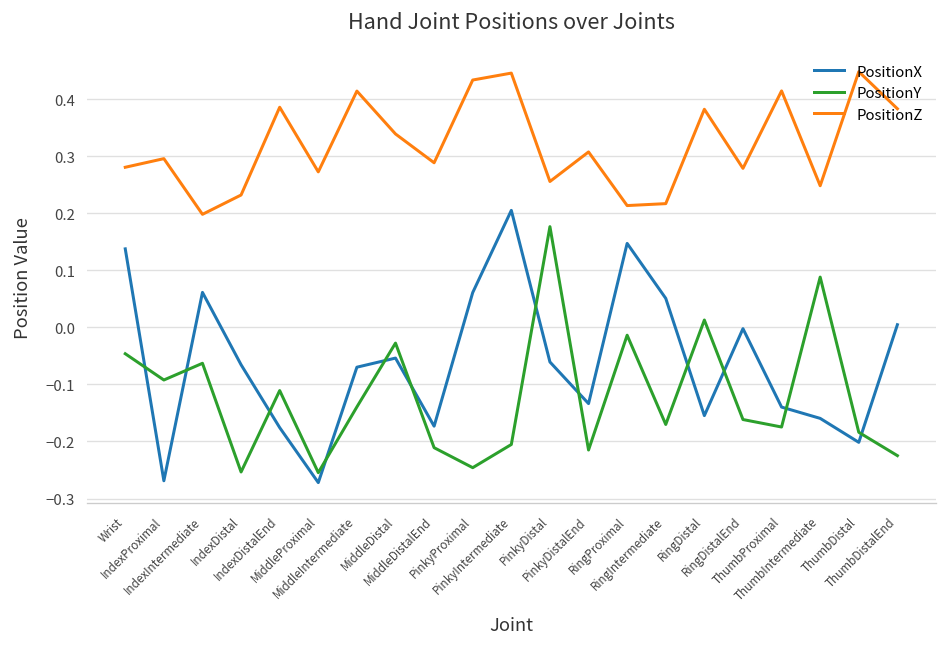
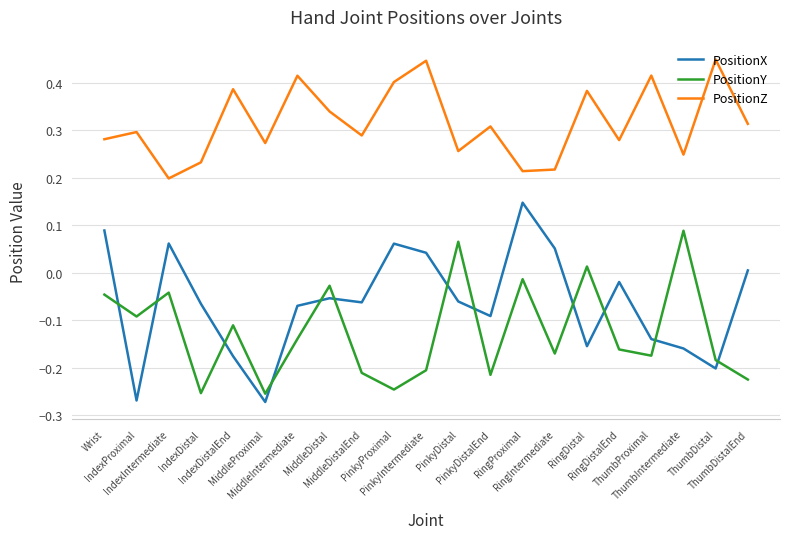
  {
    "PositionX": {
-     "Wrist": 0.14,
+     "Wrist": 0.09,
      "IndexProximal": -0.27,
      "IndexIntermediate": 0.06,
      "IndexDistal": -0.07,
      "IndexDistalEnd": -0.18,
      "MiddleProximal": -0.27,
      "MiddleIntermediate": -0.07,
      "MiddleDistal": -0.05,
-     "MiddleDistalEnd": -0.17,
+     "MiddleDistalEnd": -0.06,
      "PinkyProximal": 0.06,
-     "PinkyIntermediate": 0.21,
+     "PinkyIntermediate": 0.04,
      "PinkyDistal": -0.06,
-     "PinkyDistalEnd": -0.13,
+     "PinkyDistalEnd": -0.09,
      "RingProximal": 0.15,
      "RingIntermediate": 0.05,
      "RingDistal": -0.15,
-     "RingDistalEnd": 0.00,
+     "RingDistalEnd": -0.02,
      "ThumbProximal": -0.14,
      "ThumbIntermediate": -0.16,
      "ThumbDistal": -0.20,
      "ThumbDistalEnd": 0.00
    },
    "PositionY": {
      "Wrist": -0.05,
      "IndexProximal": -0.09,
-     "IndexIntermediate": -0.06,
+     "IndexIntermediate": -0.04,
      "IndexDistal": -0.25,
      "IndexDistalEnd": -0.11,
      "MiddleProximal": -0.25,
      "MiddleIntermediate": -0.14,
      "MiddleDistal": -0.03,
      "MiddleDistalEnd": -0.21,
      "PinkyProximal": -0.25,
      "PinkyIntermediate": -0.21,
-     "PinkyDistal": 0.18,
+     "PinkyDistal": 0.07,
      "PinkyDistalEnd": -0.21,
      "RingProximal": -0.01,
      "RingIntermediate": -0.17,
      "RingDistal": 0.01,
      "RingDistalEnd": -0.16,
      "ThumbProximal": -0.17,
      "ThumbIntermediate": 0.09,
      "ThumbDistal": -0.18,
      "ThumbDistalEnd": -0.22
    },
    "PositionZ": {
      "Wrist": 0.28,
      "IndexProximal": 0.30,
      "IndexIntermediate": 0.20,
      "IndexDistal": 0.23,
      "IndexDistalEnd": 0.39,
      "MiddleProximal": 0.27,
      "MiddleIntermediate": 0.41,
      "MiddleDistal": 0.34,
      "MiddleDistalEnd": 0.29,
-     "PinkyProximal": 0.43,
+     "PinkyProximal": 0.40,
      "PinkyIntermediate": 0.45,
      "PinkyDistal": 0.26,
      "PinkyDistalEnd": 0.31,
      "RingProximal": 0.21,
      "RingIntermediate": 0.22,
      "RingDistal": 0.38,
      "RingDistalEnd": 0.28,
      "ThumbProximal": 0.41,
      "ThumbIntermediate": 0.25,
      "ThumbDistal": 0.45,
-     "ThumbDistalEnd": 0.38
+     "ThumbDistalEnd": 0.31
    }
  }
